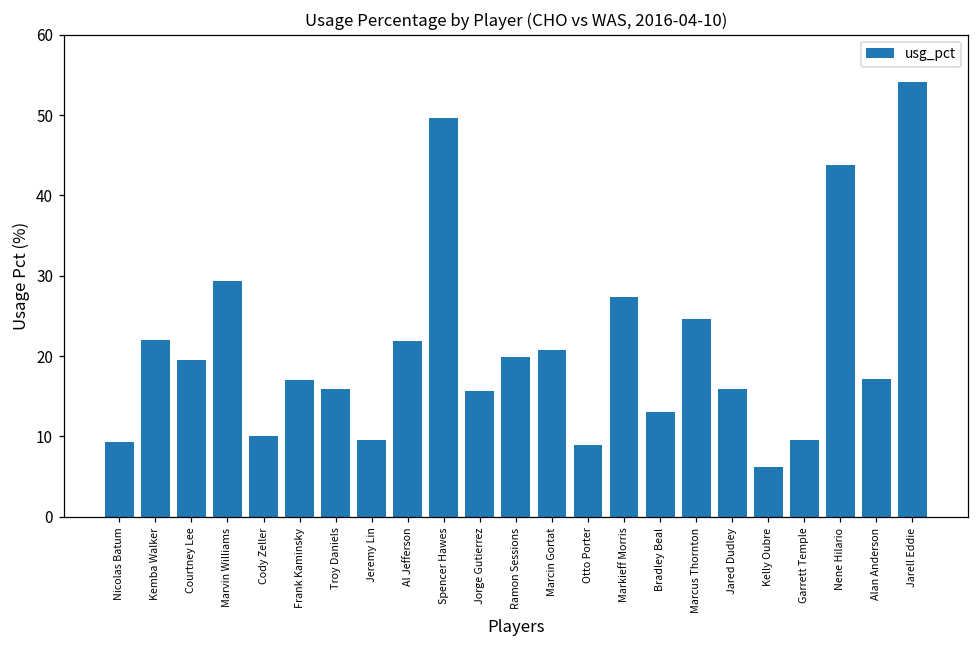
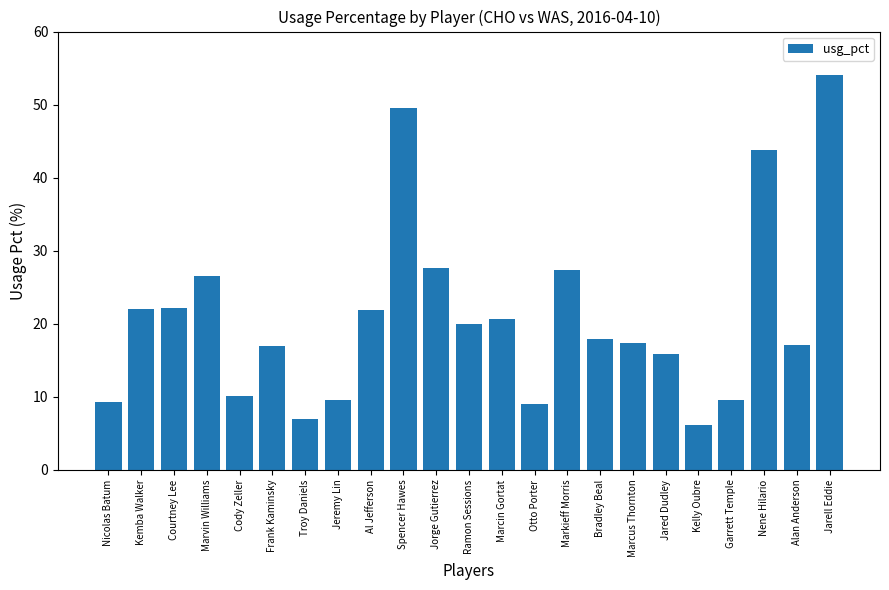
  {
    "Nicolas Batum": 9,
    "Kemba Walker": 22,
-   "Courtney Lee": 20,
-   "Marvin Williams": 29,
+   "Courtney Lee": 22,
+   "Marvin Williams": 27,
    "Cody Zeller": 10,
    "Frank Kaminsky": 17,
-   "Troy Daniels": 16,
+   "Troy Daniels": 7,
    "Jeremy Lin": 10,
    "Al Jefferson": 22,
    "Spencer Hawes": 50,
-   "Jorge Gutierrez": 16,
+   "Jorge Gutierrez": 28,
    "Ramon Sessions": 20,
    "Marcin Gortat": 21,
    "Otto Porter": 9,
    "Markieff Morris": 27,
-   "Bradley Beal": 13,
-   "Marcus Thornton": 25,
+   "Bradley Beal": 18,
+   "Marcus Thornton": 17,
    "Jared Dudley": 16,
    "Kelly Oubre": 6,
    "Garrett Temple": 10,
    "Nene Hilario": 44,
    "Alan Anderson": 17,
    "Jarell Eddie": 54
  }
